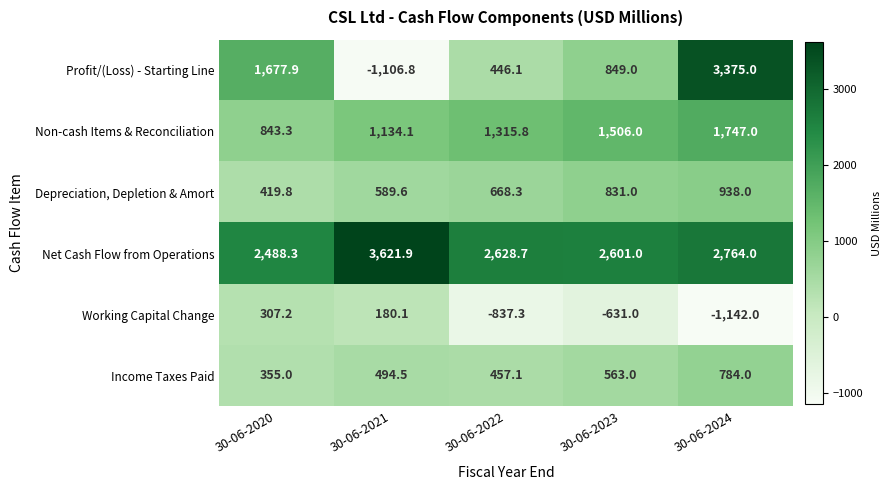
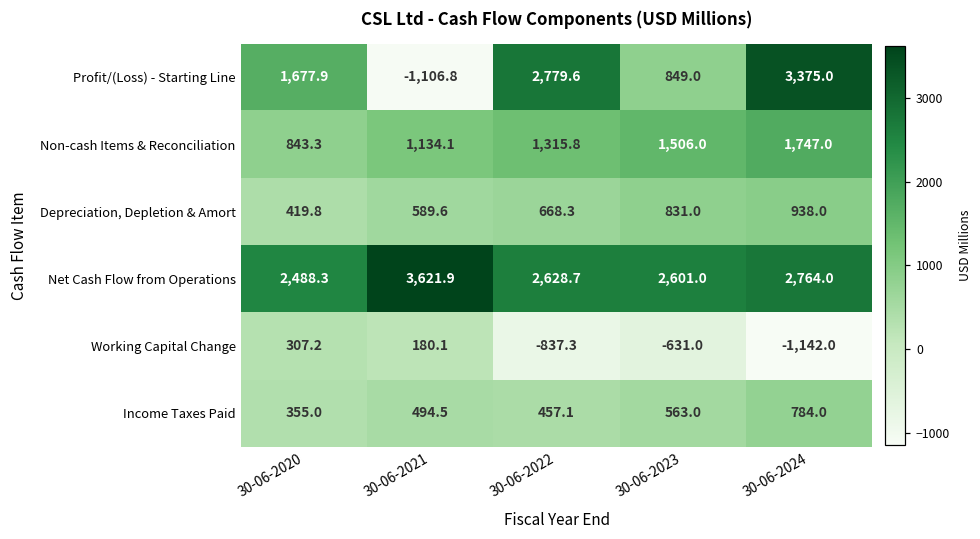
  {
    "Profit/(Loss) - Starting Line": {
      "30-06-2020": "1,677.9",
      "30-06-2021": "-1,106.8",
-     "30-06-2022": "446.1",
+     "30-06-2022": "2,779.6",
      "30-06-2023": "849.0",
      "30-06-2024": "3,375.0"
    },
    "Non-cash Items & Reconciliation": {
      "30-06-2020": "843.3",
      "30-06-2021": "1,134.1",
      "30-06-2022": "1,315.8",
      "30-06-2023": "1,506.0",
      "30-06-2024": "1,747.0"
    },
    "Depreciation, Depletion & Amort": {
      "30-06-2020": "419.8",
      "30-06-2021": "589.6",
      "30-06-2022": "668.3",
      "30-06-2023": "831.0",
      "30-06-2024": "938.0"
    },
    "Net Cash Flow from Operations": {
      "30-06-2020": "2,488.3",
      "30-06-2021": "3,621.9",
      "30-06-2022": "2,628.7",
      "30-06-2023": "2,601.0",
      "30-06-2024": "2,764.0"
    },
    "Working Capital Change": {
      "30-06-2020": "307.2",
      "30-06-2021": "180.1",
      "30-06-2022": "-837.3",
      "30-06-2023": "-631.0",
      "30-06-2024": "-1,142.0"
    },
    "Income Taxes Paid": {
      "30-06-2020": "355.0",
      "30-06-2021": "494.5",
      "30-06-2022": "457.1",
      "30-06-2023": "563.0",
      "30-06-2024": "784.0"
    }
  }
